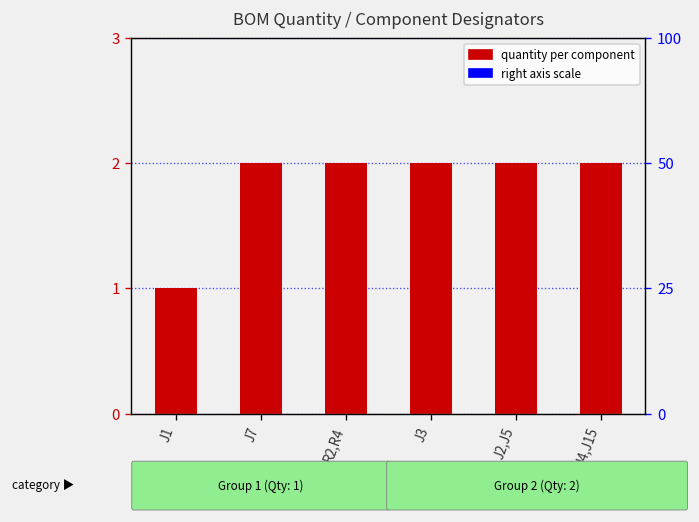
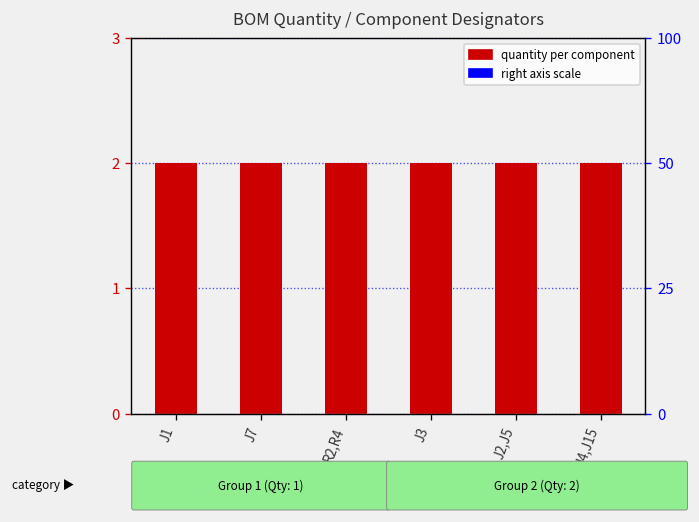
  {
-   "J1": 1,
+   "J1": 2,
    "J7": 2,
    "R2,R4": 2,
    "J3": 2,
    "J2,J5": 2,
    "J4,J15": 2
  }
